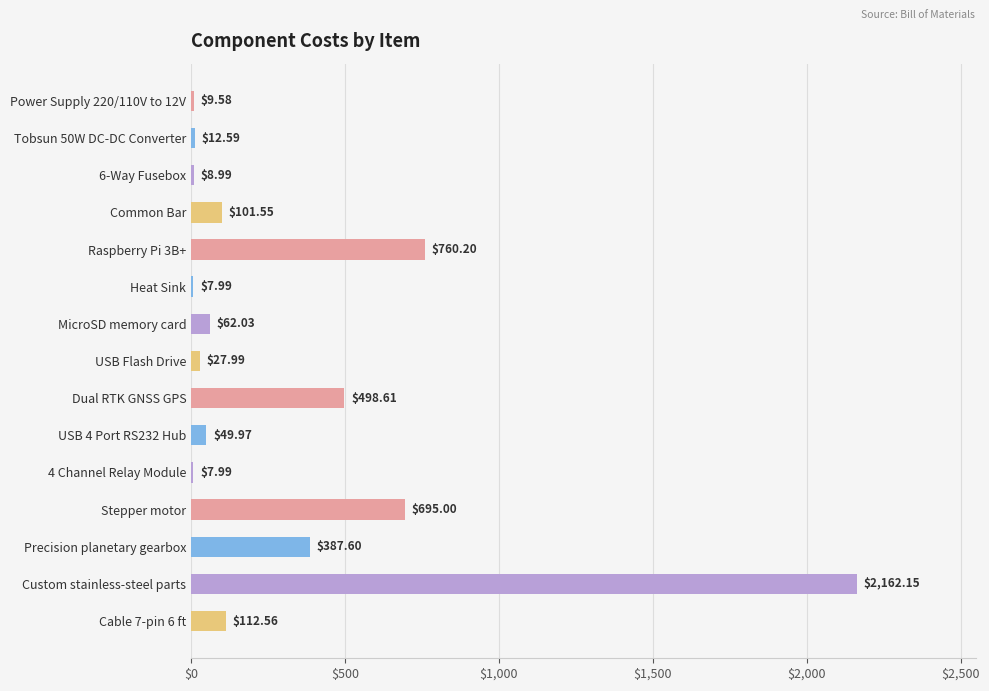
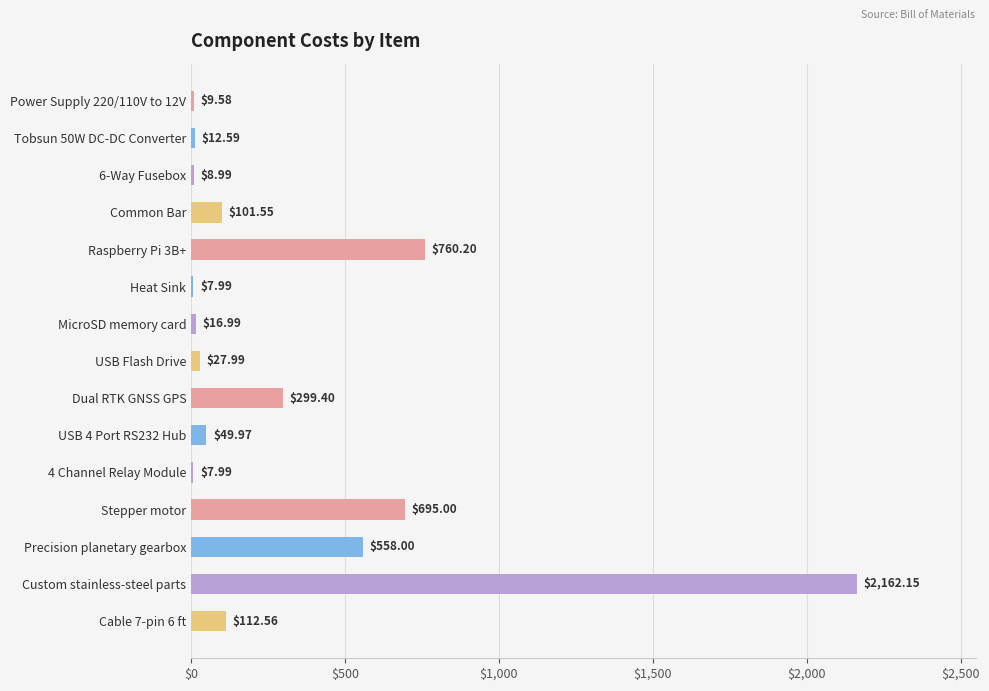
  {
    "Power Supply 220/110V to 12V": "$9.58",
    "Tobsun 50W DC-DC Converter": "$12.59",
    "6-Way Fusebox": "$8.99",
    "Common Bar": "$101.55",
    "Raspberry Pi 3B+": "$760.20",
    "Heat Sink": "$7.99",
-   "MicroSD memory card": "$62.03",
+   "MicroSD memory card": "$16.99",
    "USB Flash Drive": "$27.99",
-   "Dual RTK GNSS GPS": "$498.61",
+   "Dual RTK GNSS GPS": "$299.40",
    "USB 4 Port RS232 Hub": "$49.97",
    "4 Channel Relay Module": "$7.99",
    "Stepper motor": "$695.00",
-   "Precision planetary gearbox": "$387.60",
+   "Precision planetary gearbox": "$558.00",
    "Custom stainless-steel parts": "$2,162.15",
    "Cable 7-pin 6 ft": "$112.56"
  }
